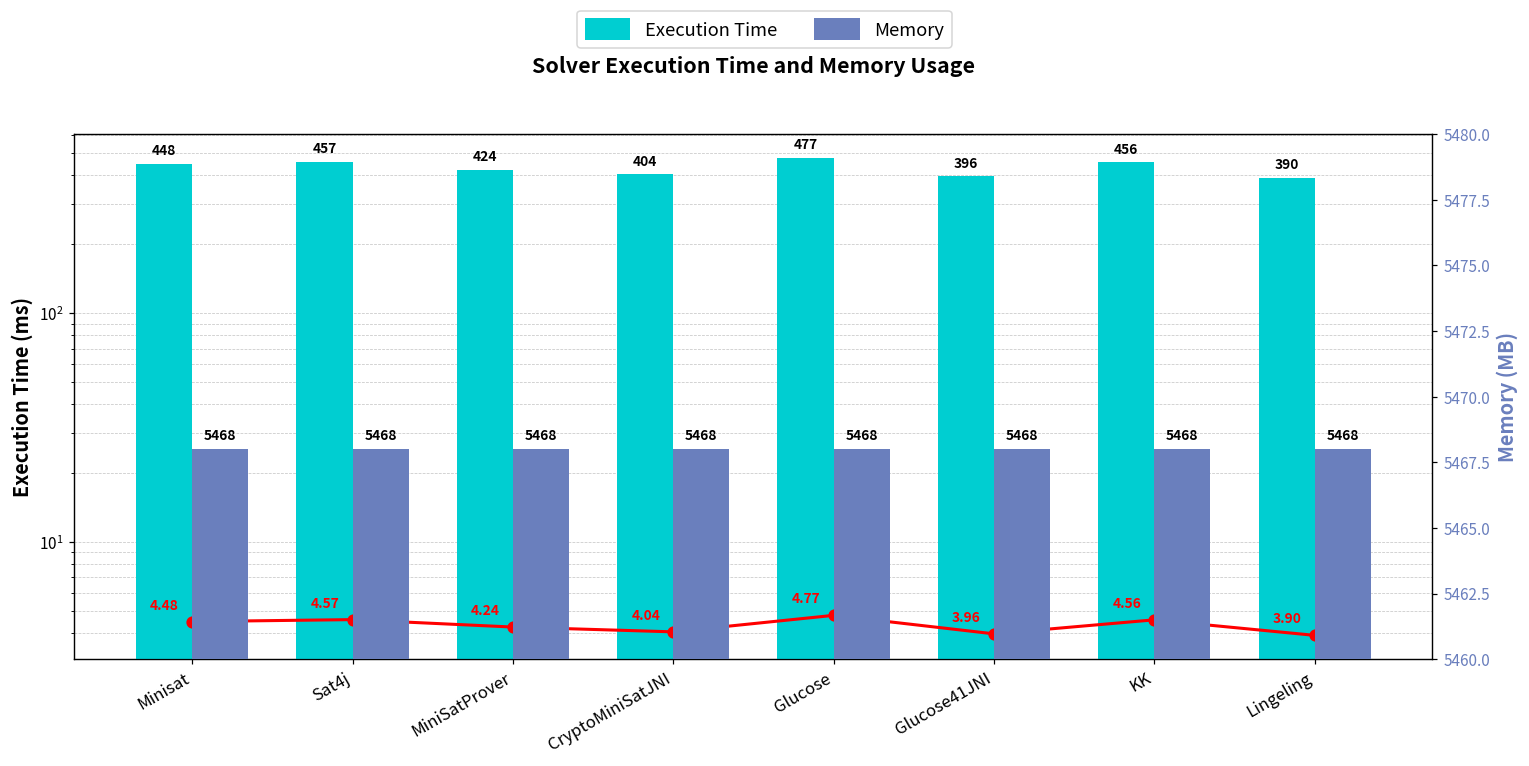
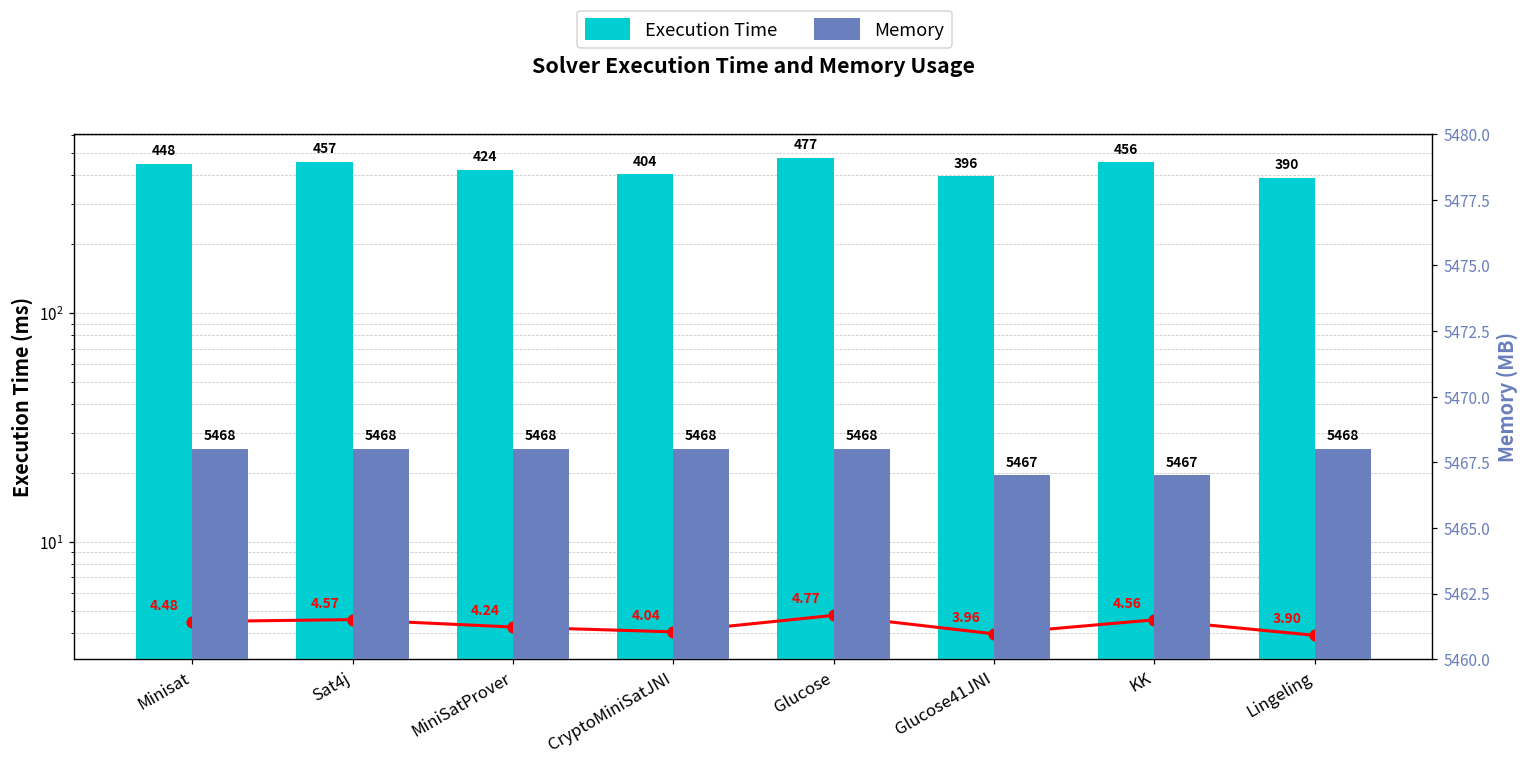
  {
    "Execution Time": {
      "Minisat": 448,
      "Sat4j": 457,
      "MiniSatProver": 424,
      "CryptoMiniSatJNI": 404,
      "Glucose": 477,
      "Glucose41JNI": 396,
      "KK": 456,
      "Lingeling": 390
    },
    "Memory": {
      "Minisat": 5468,
      "Sat4j": 5468,
      "MiniSatProver": 5468,
      "CryptoMiniSatJNI": 5468,
      "Glucose": 5468,
-     "Glucose41JNI": 5468,
-     "KK": 5468,
+     "Glucose41JNI": 5467,
+     "KK": 5467,
      "Lingeling": 5468
    }
  }
